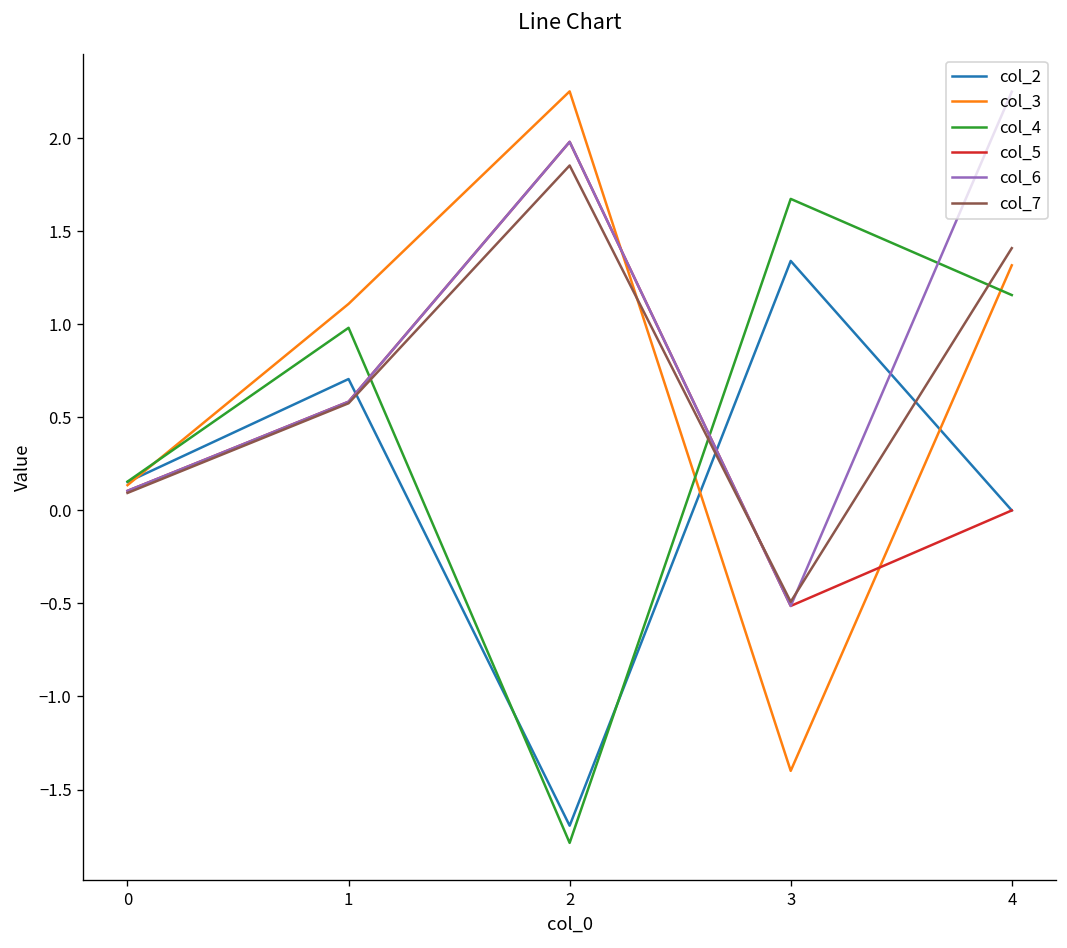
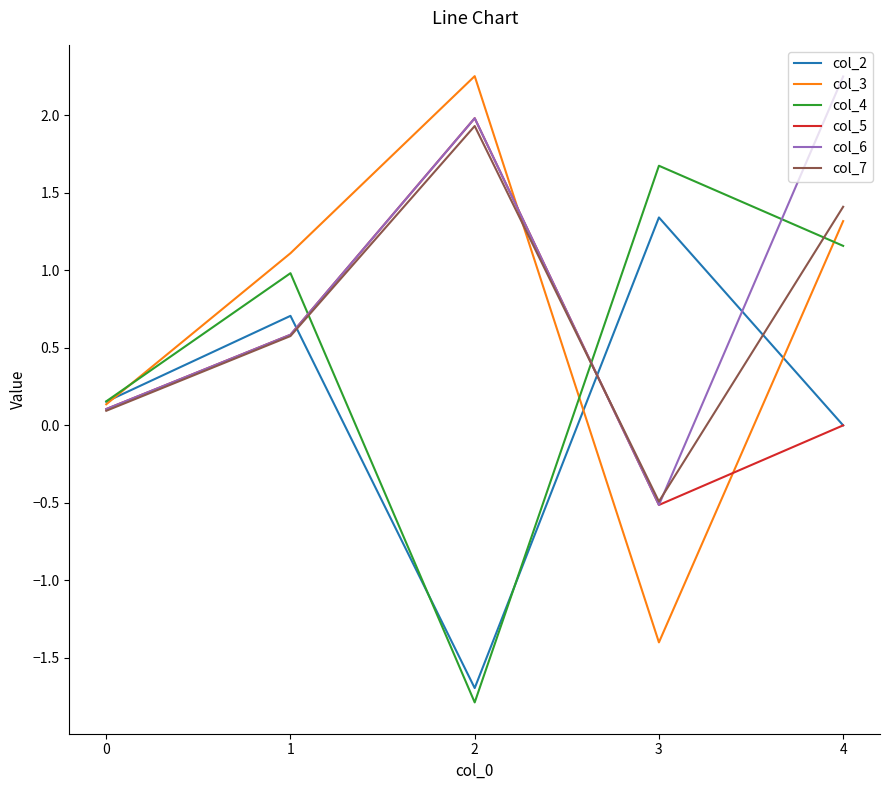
  {
    "col_2": {
      "1": 0.71,
      "2": -1.69,
      "3": 1.34
    },
    "col_3": {
      "0": 0.14,
      "1": 1.11,
      "2": 2.25,
      "3": -1.40,
      "4": 1.32
    },
    "col_4": {
      "1": 0.98,
      "2": -1.79,
      "3": 1.67,
      "4": 1.16
    },
    "col_7": {
-     "2": 1.85,
+     "2": 1.93,
      "3": -0.49,
      "4": 1.41
    }
  }
